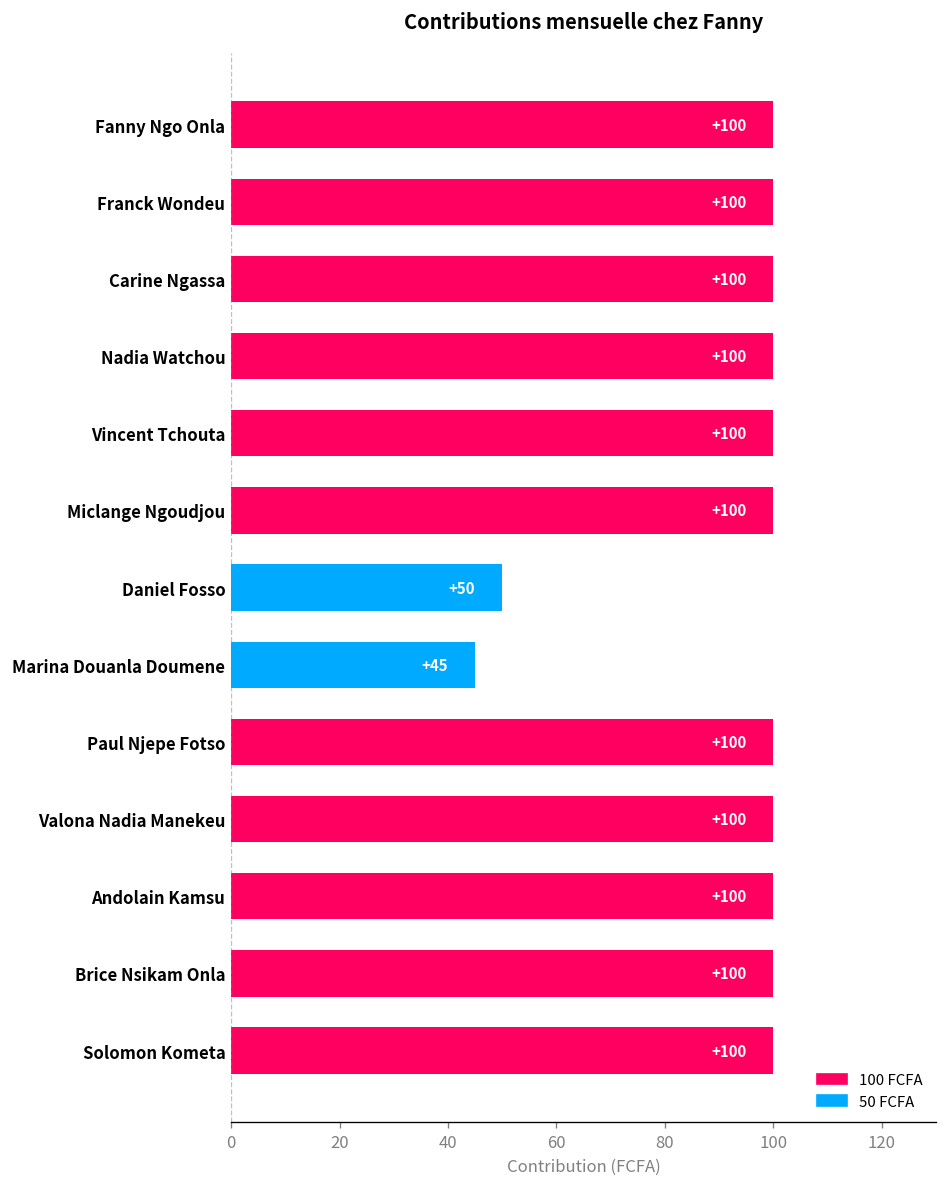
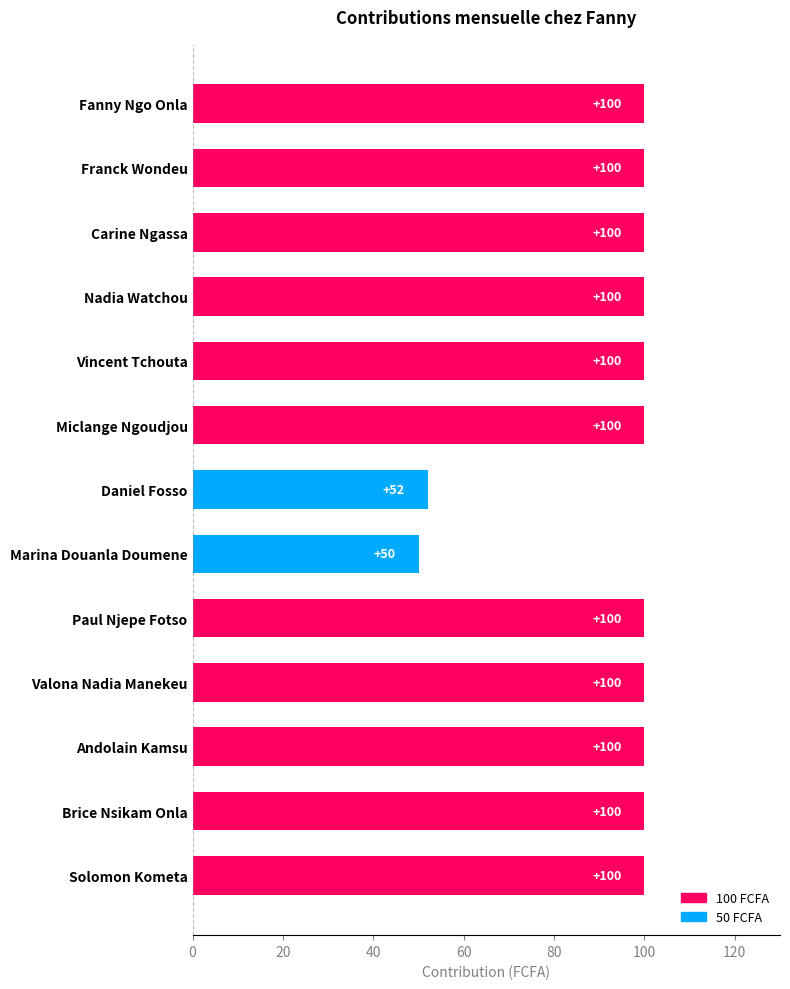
  {
    "Fanny Ngo Onla": "+100",
    "Franck Wondeu": "+100",
    "Carine Ngassa": "+100",
    "Nadia Watchou": "+100",
    "Vincent Tchouta": "+100",
    "Miclange Ngoudjou": "+100",
-   "Daniel Fosso": "+50",
-   "Marina Douanla Doumene": "+45",
+   "Daniel Fosso": "+52",
+   "Marina Douanla Doumene": "+50",
    "Paul Njepe Fotso": "+100",
    "Valona Nadia Manekeu": "+100",
    "Andolain Kamsu": "+100",
    "Brice Nsikam Onla": "+100",
    "Solomon Kometa": "+100"
  }
